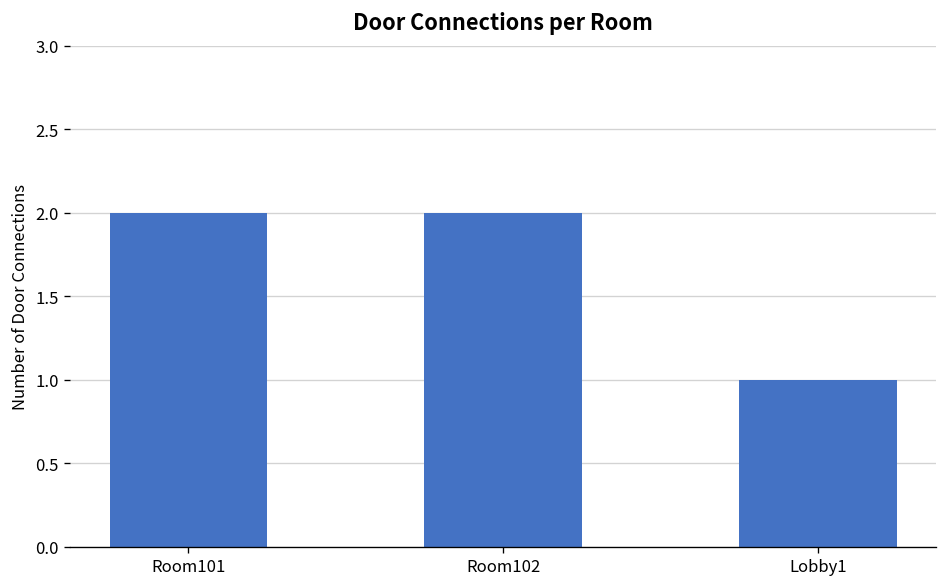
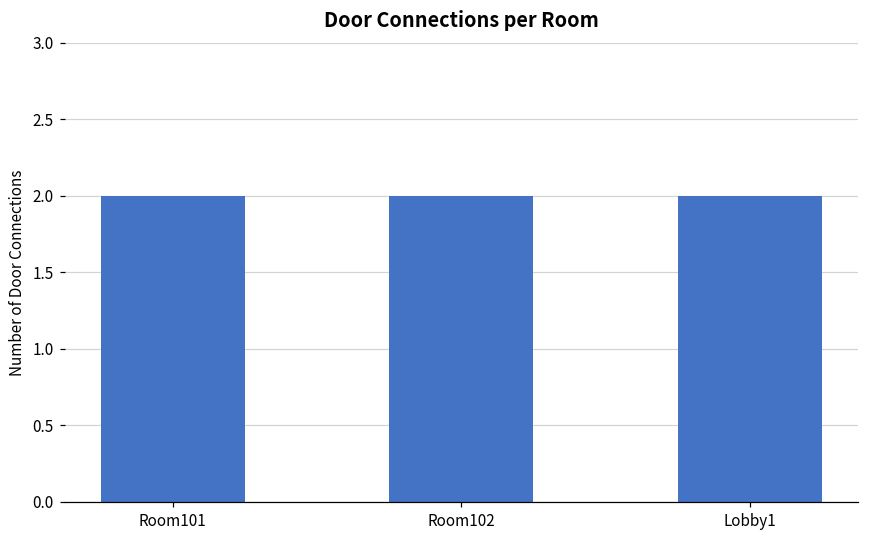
  {
    "Room101": 2,
    "Room102": 2,
-   "Lobby1": 1
+   "Lobby1": 2
  }
